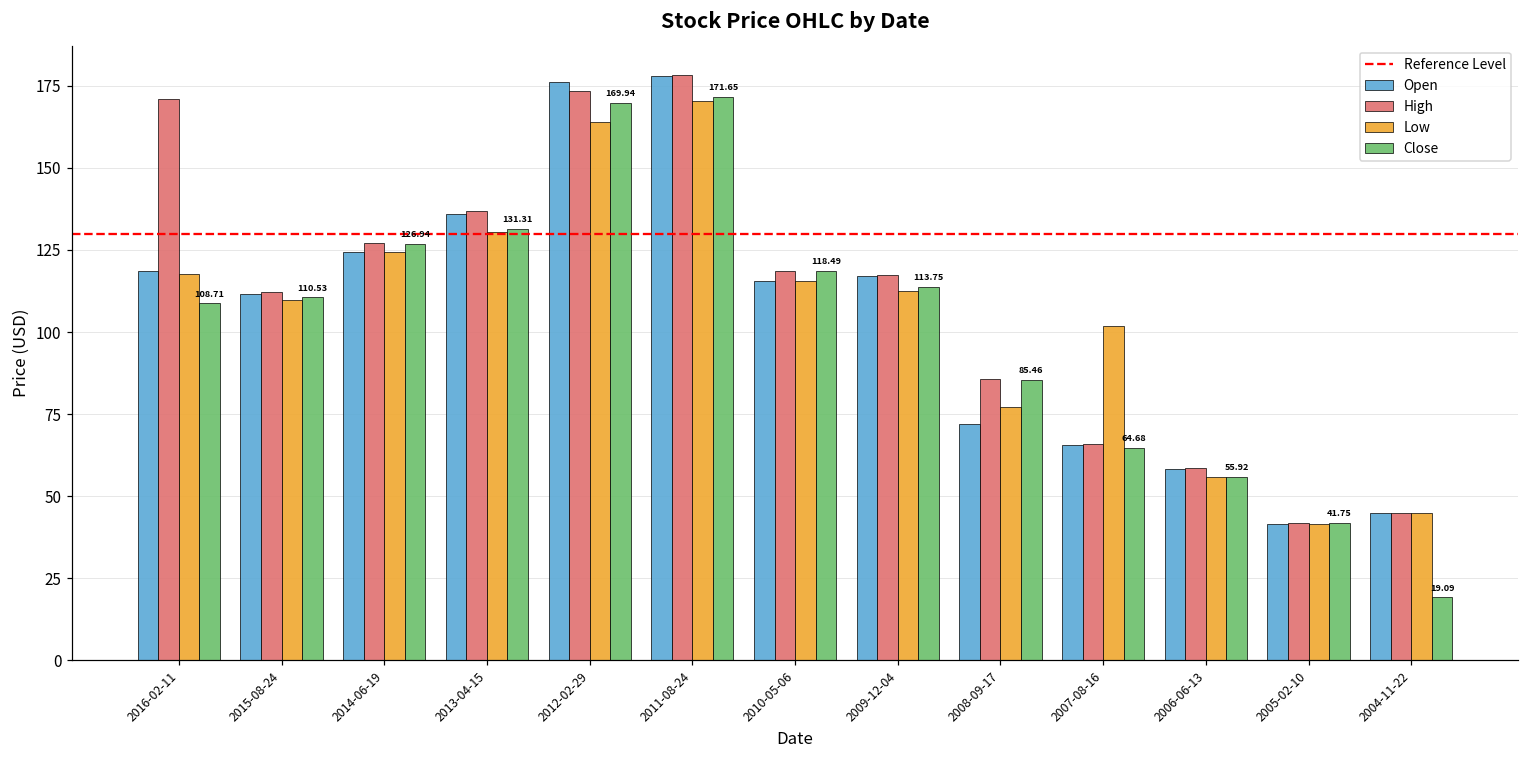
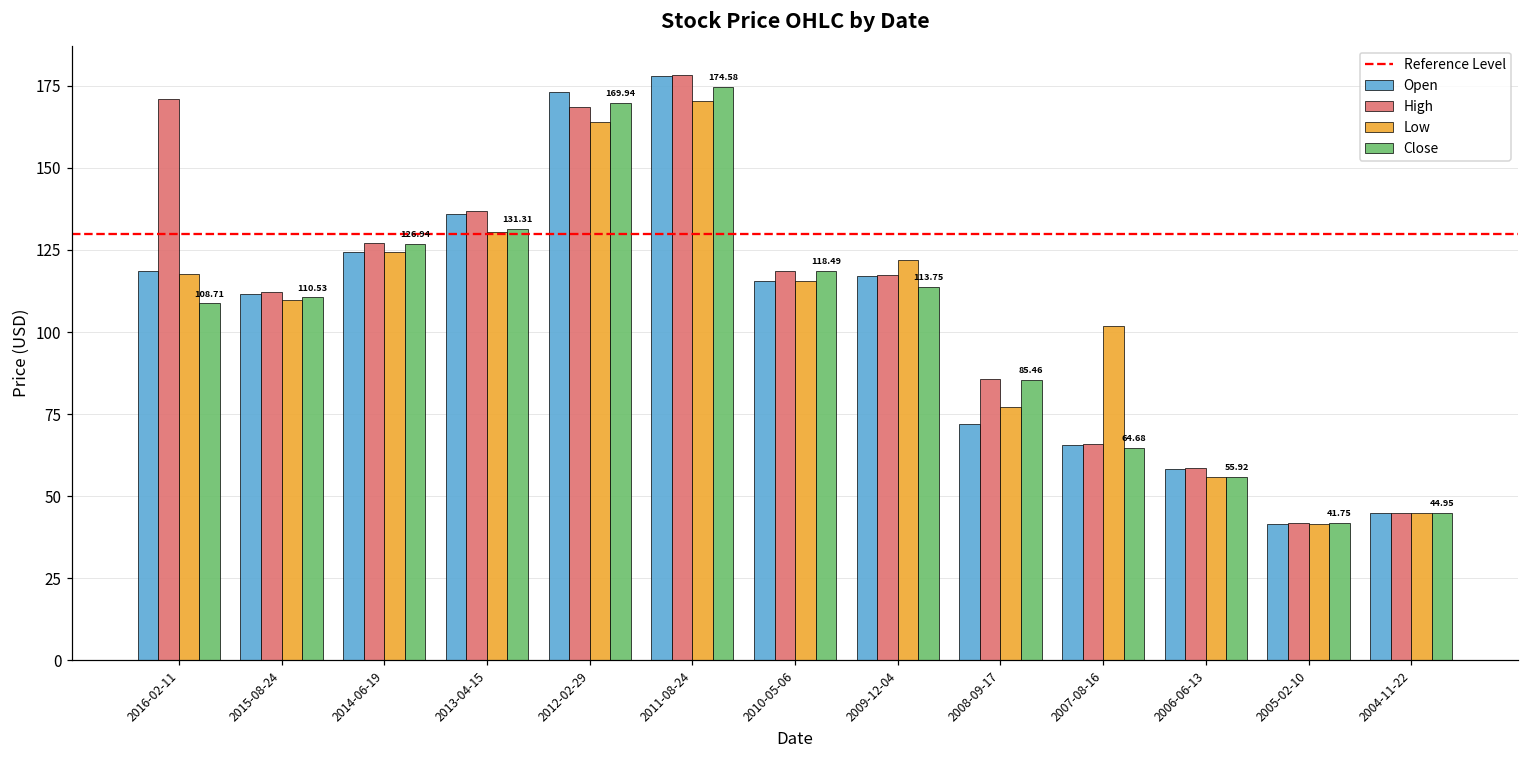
  {
    "Open": {
      "2016-02-11": 119,
      "2015-08-24": 112,
      "2014-06-19": 124,
      "2013-04-15": 136,
-     "2012-02-29": 176,
+     "2012-02-29": 173,
      "2011-08-24": 178,
      "2010-05-06": 116,
      "2009-12-04": 117,
      "2008-09-17": 72,
      "2007-08-16": 65,
      "2006-06-13": 58,
      "2005-02-10": 42,
      "2004-11-22": 45
    },
    "High": {
      "2016-02-11": 171,
      "2015-08-24": 112,
      "2014-06-19": 127,
      "2013-04-15": 137,
-     "2012-02-29": 174,
+     "2012-02-29": 168,
      "2011-08-24": 178,
      "2010-05-06": 119,
      "2009-12-04": 117,
      "2008-09-17": 86,
      "2007-08-16": 66,
      "2006-06-13": 59,
      "2005-02-10": 42,
      "2004-11-22": 45
    },
    "Low": {
      "2016-02-11": 118,
      "2015-08-24": 110,
      "2014-06-19": 124,
      "2013-04-15": 131,
      "2012-02-29": 164,
      "2011-08-24": 170,
      "2010-05-06": 116,
-     "2009-12-04": 112,
+     "2009-12-04": 122,
      "2008-09-17": 77,
      "2007-08-16": 102,
      "2006-06-13": 56,
      "2005-02-10": 41,
      "2004-11-22": 45
    },
    "Close": {
      "2016-02-11": 108.71,
      "2015-08-24": 110.53,
      "2014-06-19": 126.94,
      "2013-04-15": 131.31,
      "2012-02-29": 169.94,
-     "2011-08-24": 171.65,
+     "2011-08-24": 174.58,
      "2010-05-06": 118.49,
      "2009-12-04": 113.75,
      "2008-09-17": 85.46,
      "2007-08-16": 64.68,
      "2006-06-13": 55.92,
      "2005-02-10": 41.75,
-     "2004-11-22": 19.09
+     "2004-11-22": 44.95
    }
  }
